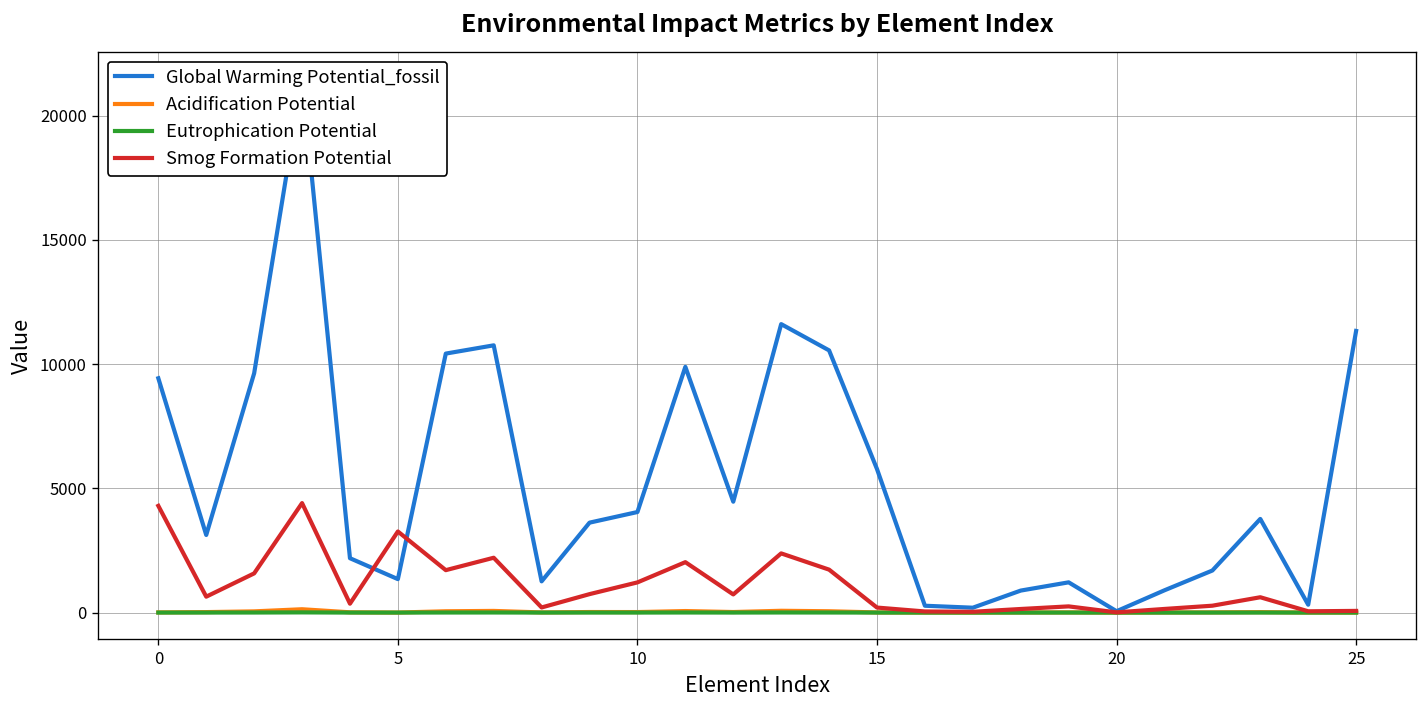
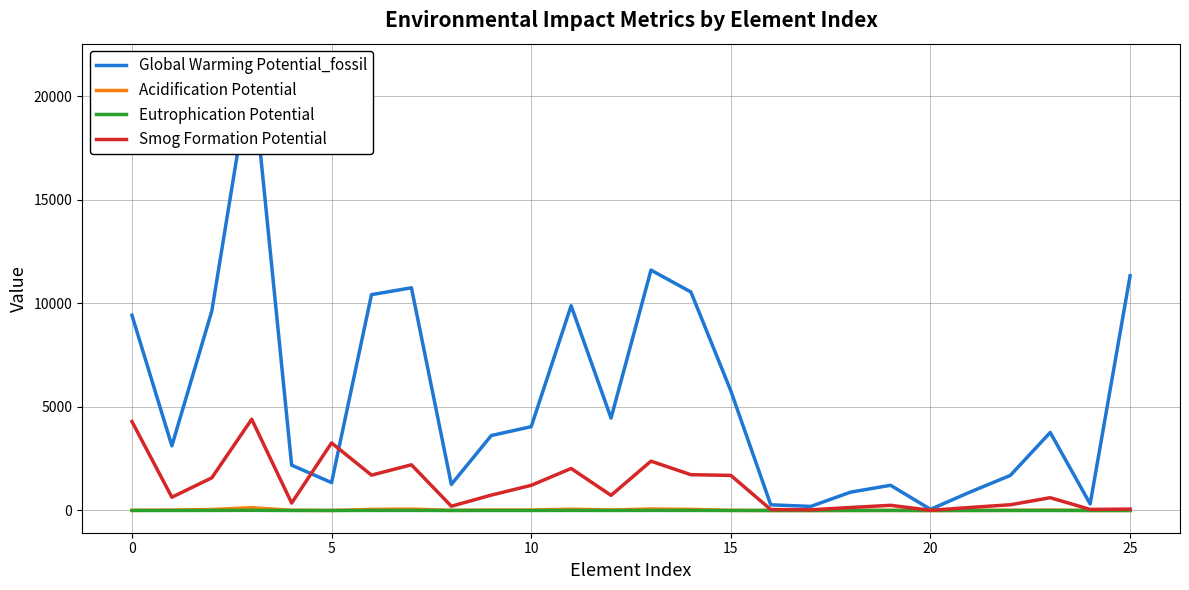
  {
    "Global Warming Potential_fossil": {
      "0": 9400,
      "5": 1300,
      "10": 4000,
      "15": 5800,
      "25": 11300
    },
    "Smog Formation Potential": {
      "0": 4300,
      "5": 3300,
      "10": 1200,
-     "15": 200
+     "15": 1700
    }
  }
